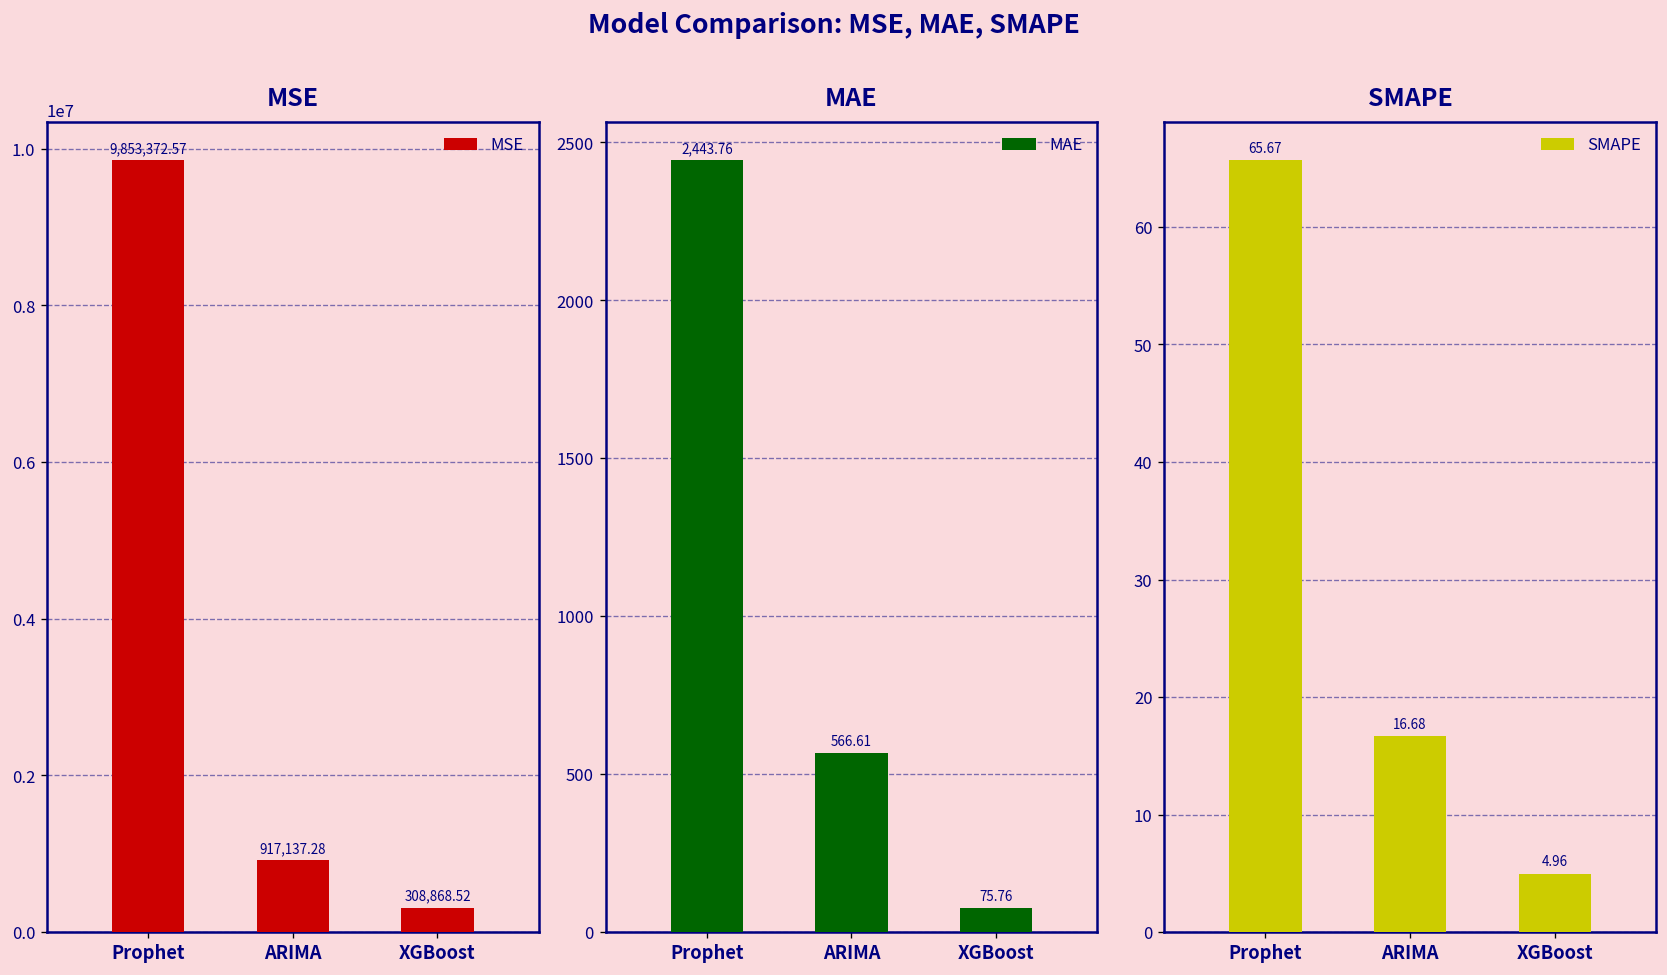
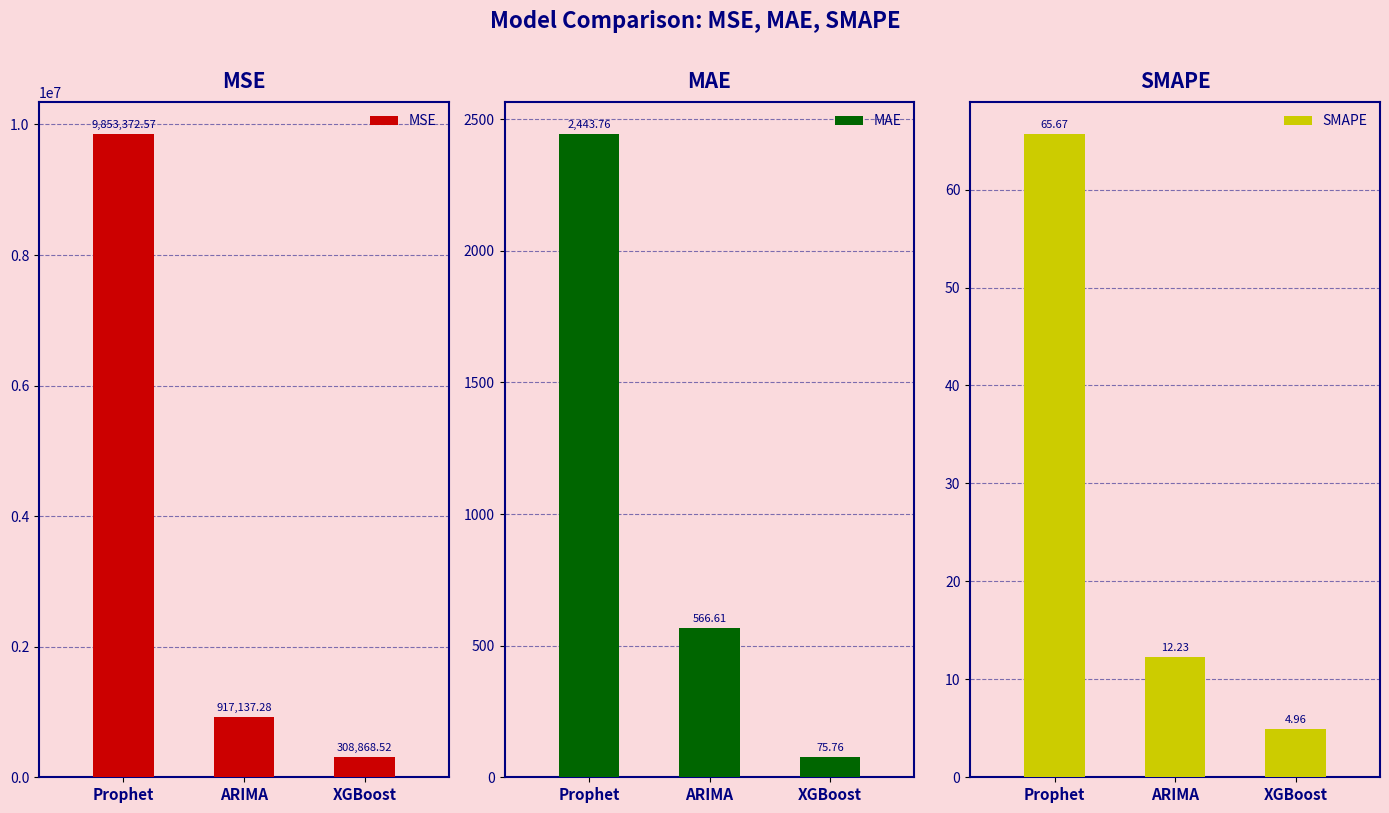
  {
    "MSE": {
      "Prophet": "9,853,372.57",
      "ARIMA": "917,137.28",
      "XGBoost": "308,868.52"
    },
    "MAE": {
      "Prophet": "2,443.76",
      "ARIMA": "566.61",
      "XGBoost": "75.76"
    },
    "SMAPE": {
      "Prophet": "65.67",
-     "ARIMA": "16.68",
+     "ARIMA": "12.23",
      "XGBoost": "4.96"
    }
  }
